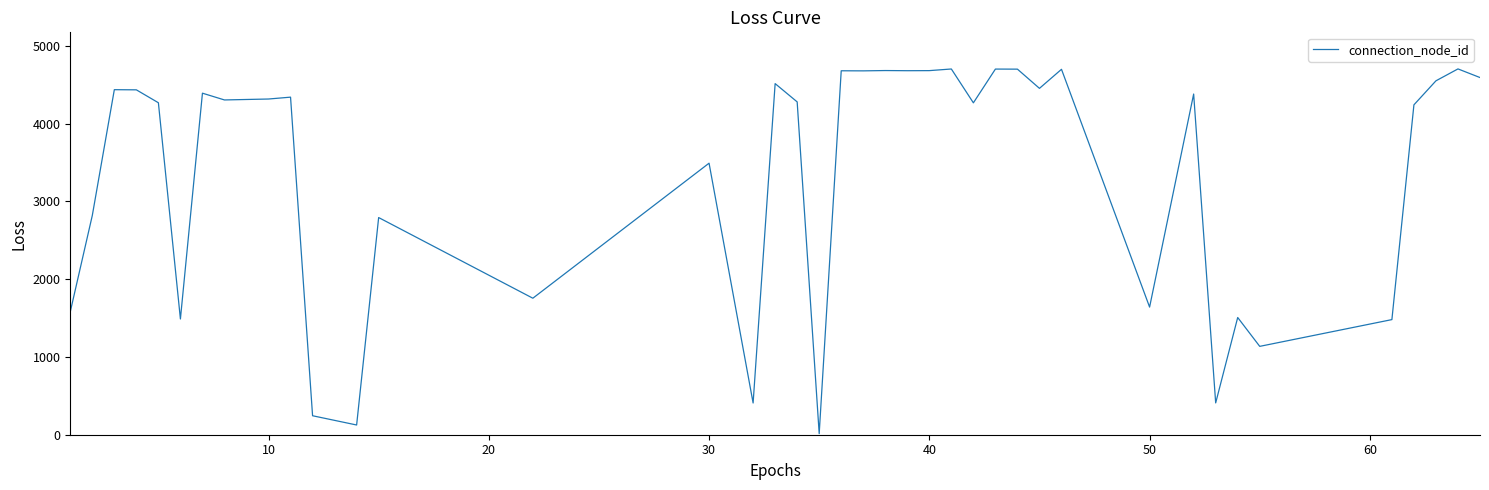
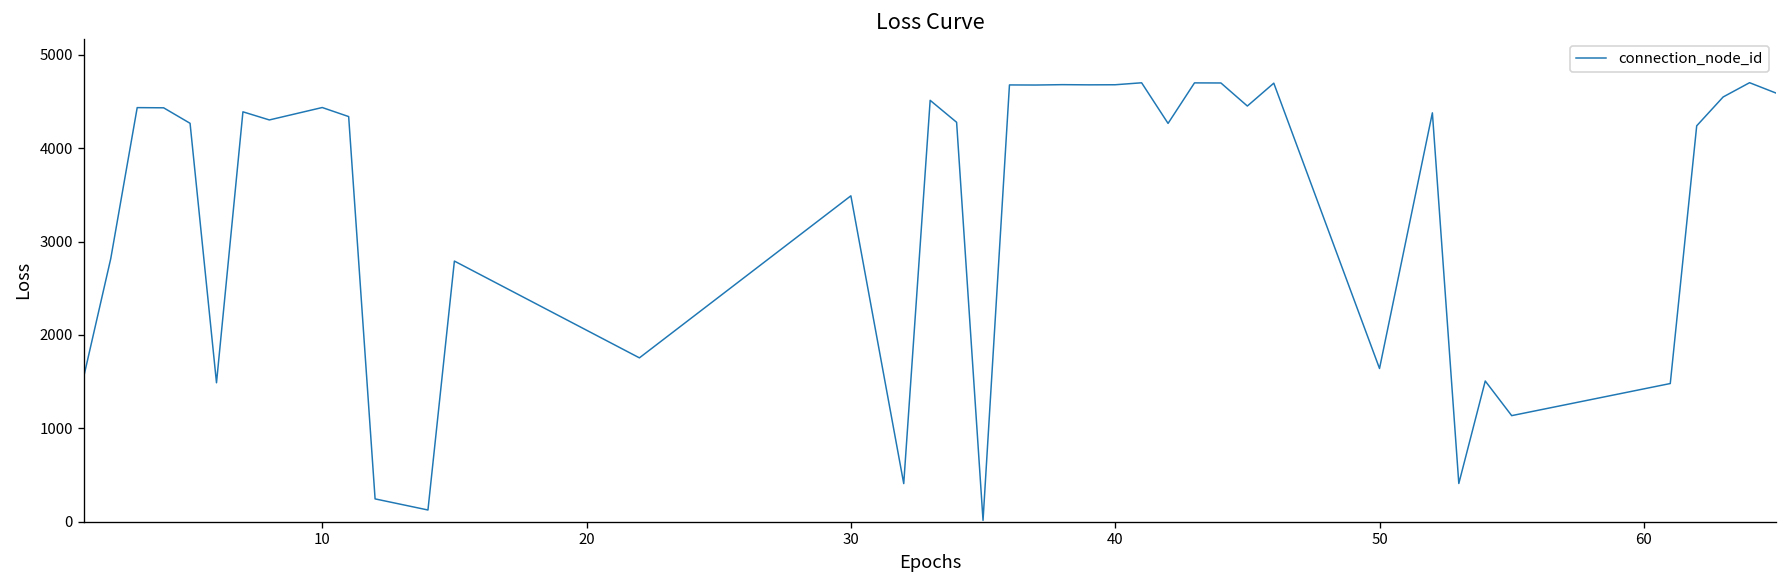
  {
-   "10": 4300,
+   "10": 4400,
    "30": 3500,
    "40": 4700,
    "50": 1600
  }
